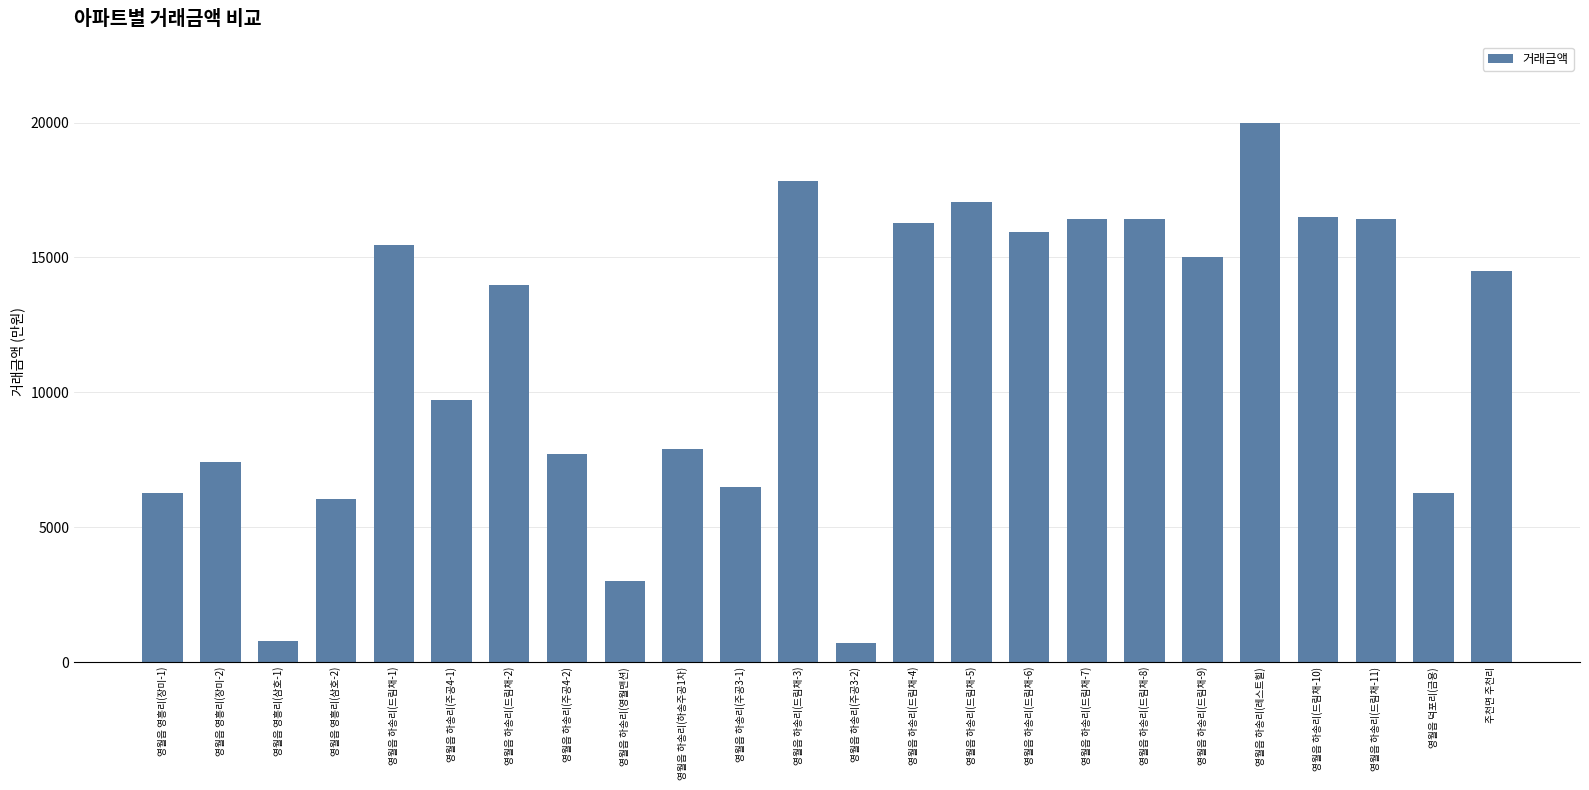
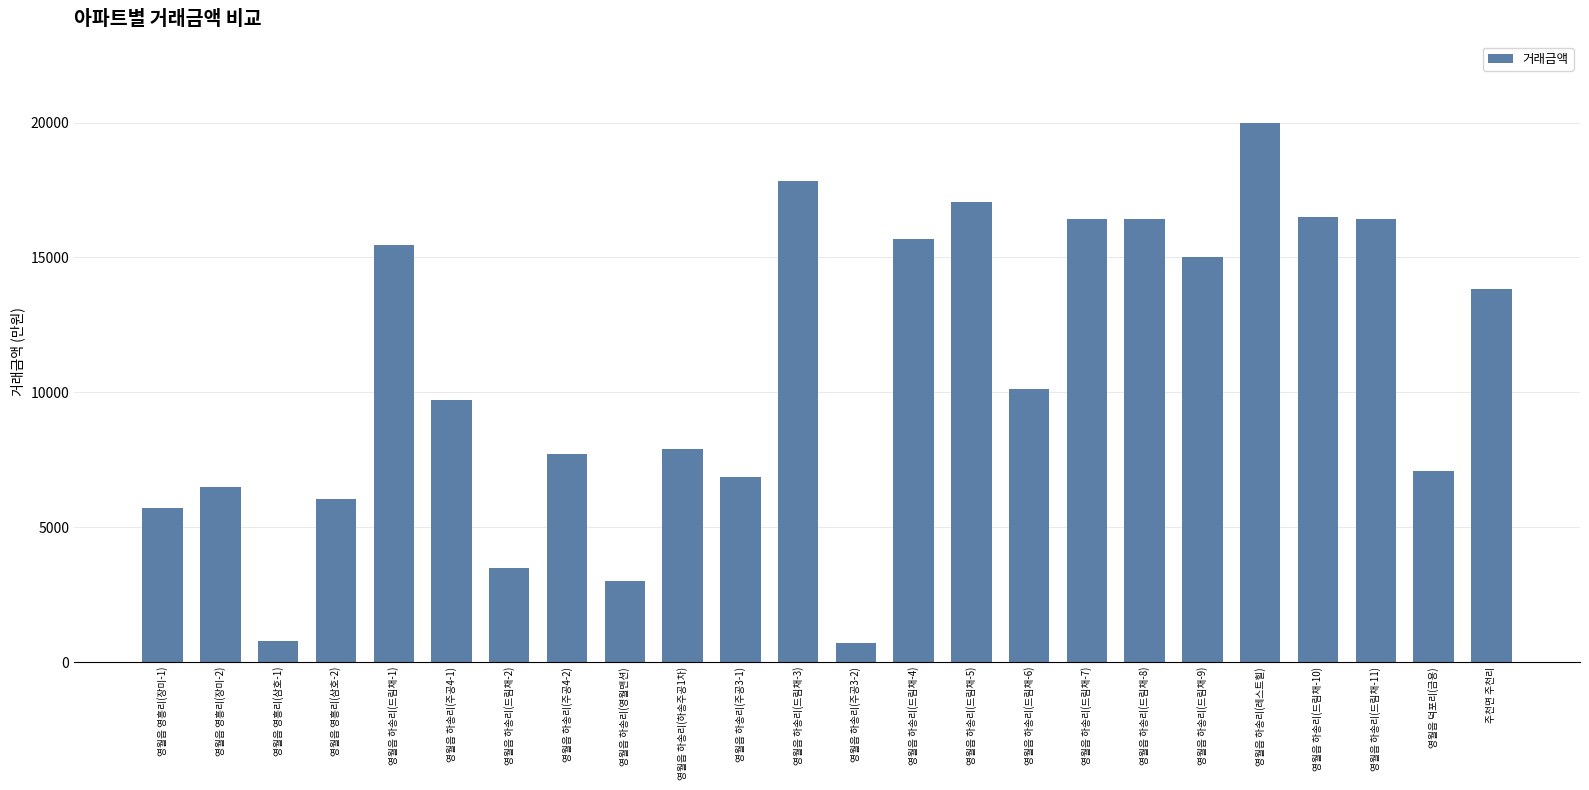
  {
-   "영월읍 영흥리(장미-1)": 6300,
-   "영월읍 영흥리(장미-2)": 7400,
+   "영월읍 영흥리(장미-1)": 5700,
+   "영월읍 영흥리(장미-2)": 6500,
    "영월읍 영흥리(삼호-1)": 800,
    "영월읍 영흥리(삼호-2)": 6000,
    "영월읍 하송리(드림채-1)": 15500,
    "영월읍 하송리(주공4-1)": 9700,
-   "영월읍 하송리(드림채-2)": 14000,
+   "영월읍 하송리(드림채-2)": 3500,
    "영월읍 하송리(주공4-2)": 7700,
    "영월읍 하송리(영월맨션)": 3000,
    "영월읍 하송리(하송주공1차)": 7900,
-   "영월읍 하송리(주공3-1)": 6500,
+   "영월읍 하송리(주공3-1)": 6900,
    "영월읍 하송리(드림채-3)": 17800,
    "영월읍 하송리(주공3-2)": 700,
-   "영월읍 하송리(드림채-4)": 16300,
+   "영월읍 하송리(드림채-4)": 15700,
    "영월읍 하송리(드림채-5)": 17100,
-   "영월읍 하송리(드림채-6)": 15900,
+   "영월읍 하송리(드림채-6)": 10100,
    "영월읍 하송리(드림채-7)": 16400,
    "영월읍 하송리(드림채-8)": 16400,
    "영월읍 하송리(드림채-9)": 15000,
    "영월읍 하송리(레스트힐)": 20000,
    "영월읍 하송리(드림채-10)": 16500,
    "영월읍 하송리(드림채-11)": 16400,
-   "영월읍 덕포리(금용)": 6300,
-   "주천면 주천리": 14500
+   "영월읍 덕포리(금용)": 7100,
+   "주천면 주천리": 13800
  }
